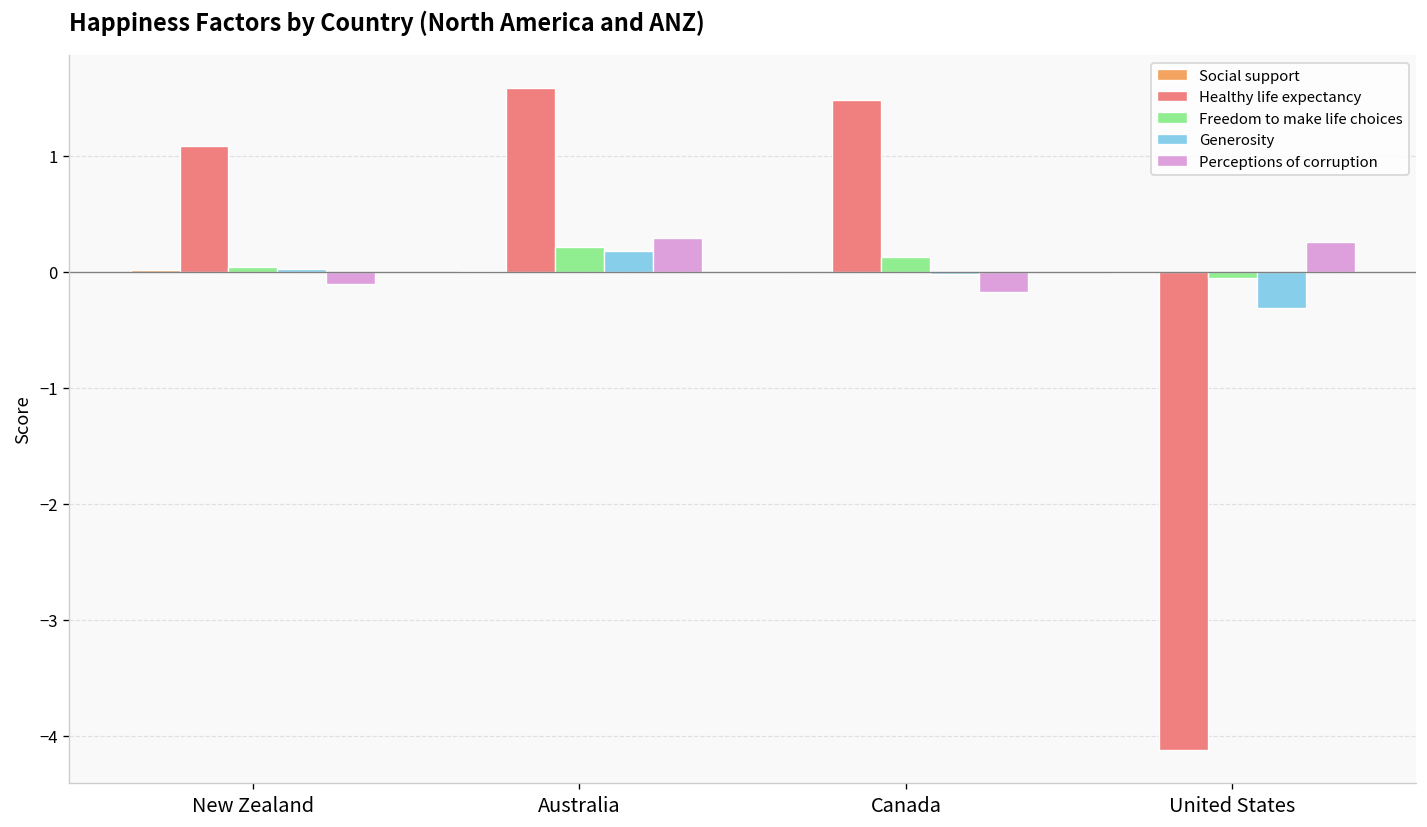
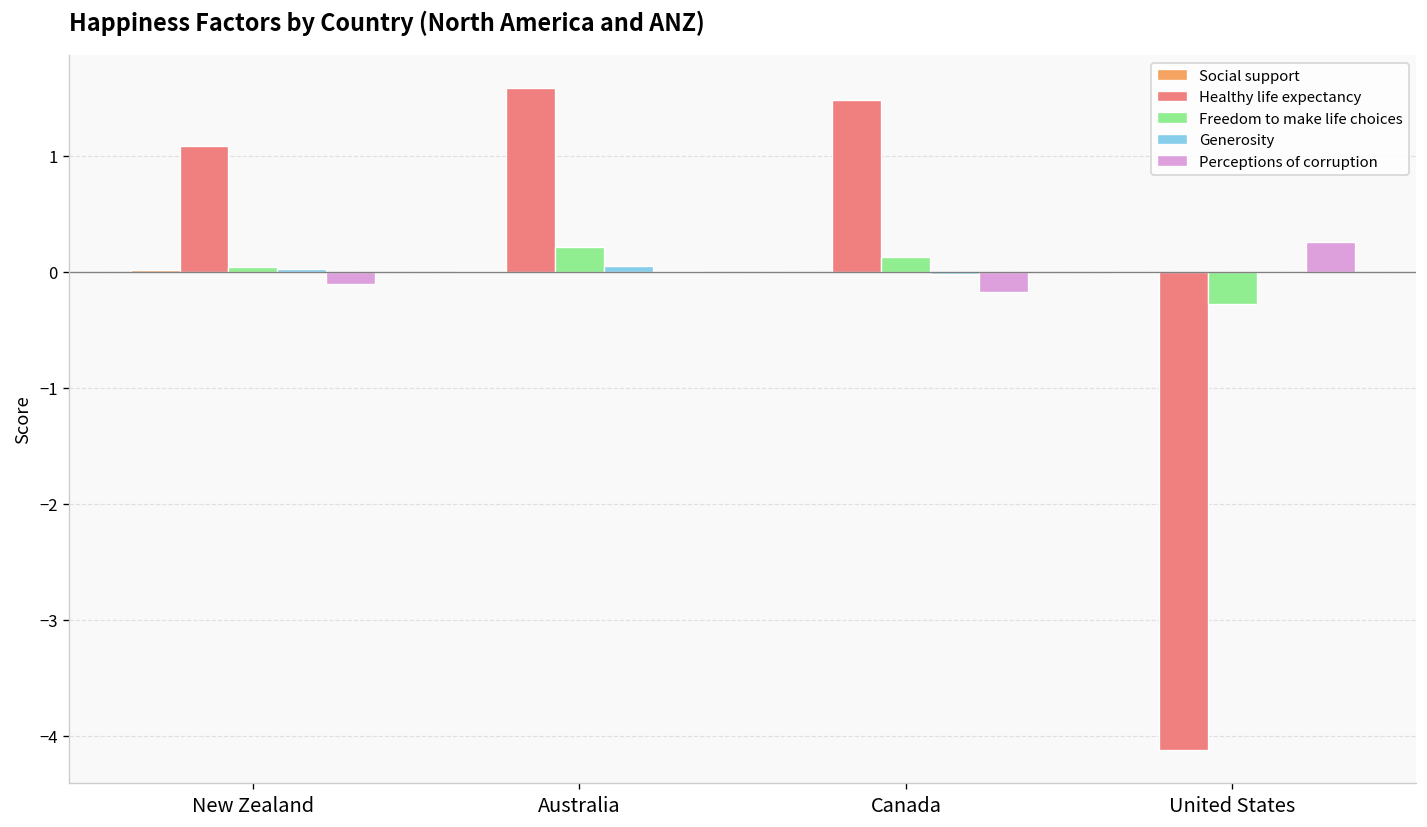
  {
    "Freedom to make life choices": {
      "New Zealand": 0.0,
      "Australia": 0.2,
      "Canada": 0.1,
-     "United States": -0.1
+     "United States": -0.3
    },
    "Generosity": {
-     "Australia": 0.2,
-     "United States": -0.3
+     "Australia": 0.1,
+     "United States": 0.0
    },
    "Perceptions of corruption": {
      "New Zealand": -0.1,
-     "Australia": 0.3,
+     "Australia": 0.0,
      "Canada": -0.2,
      "United States": 0.3
    }
  }
